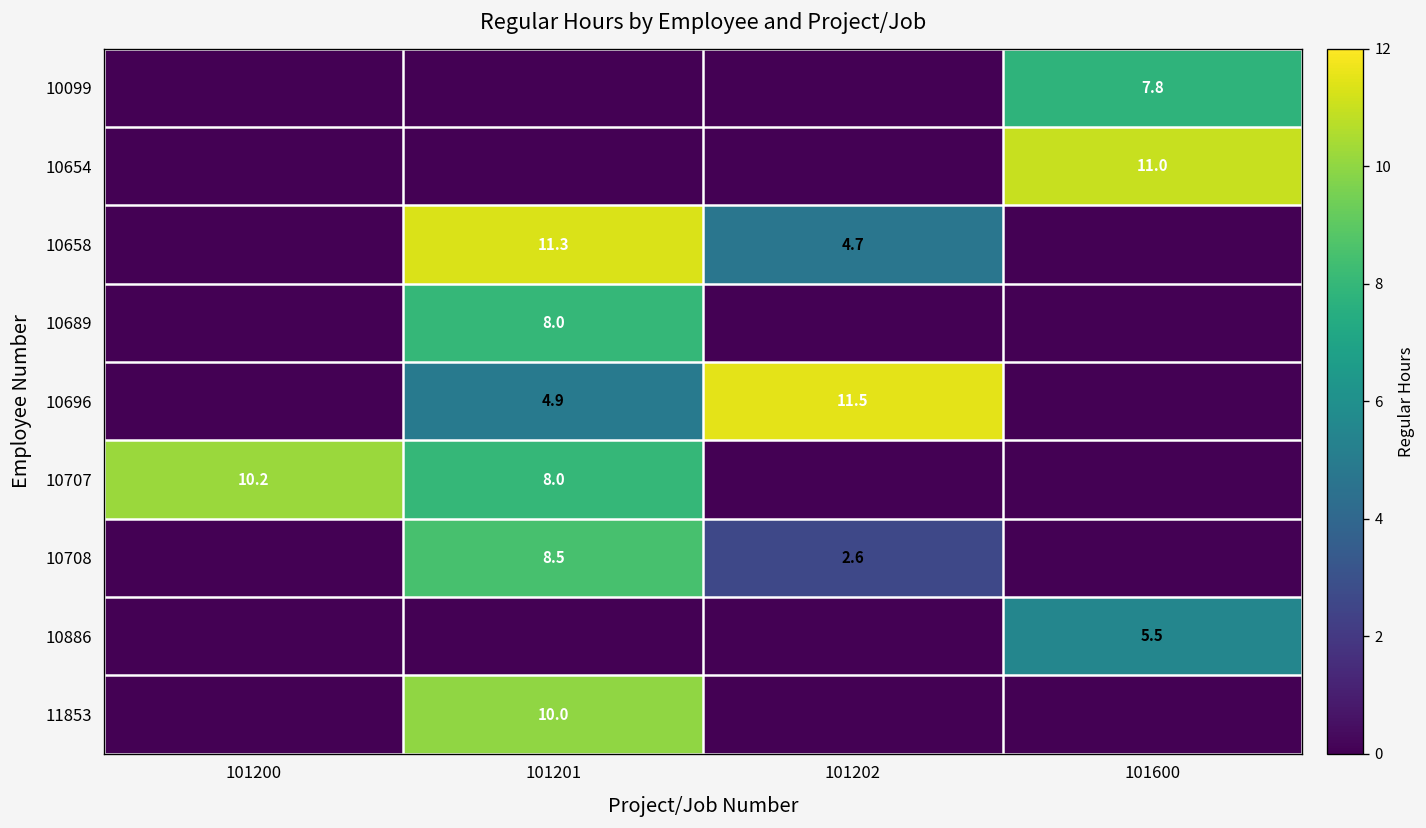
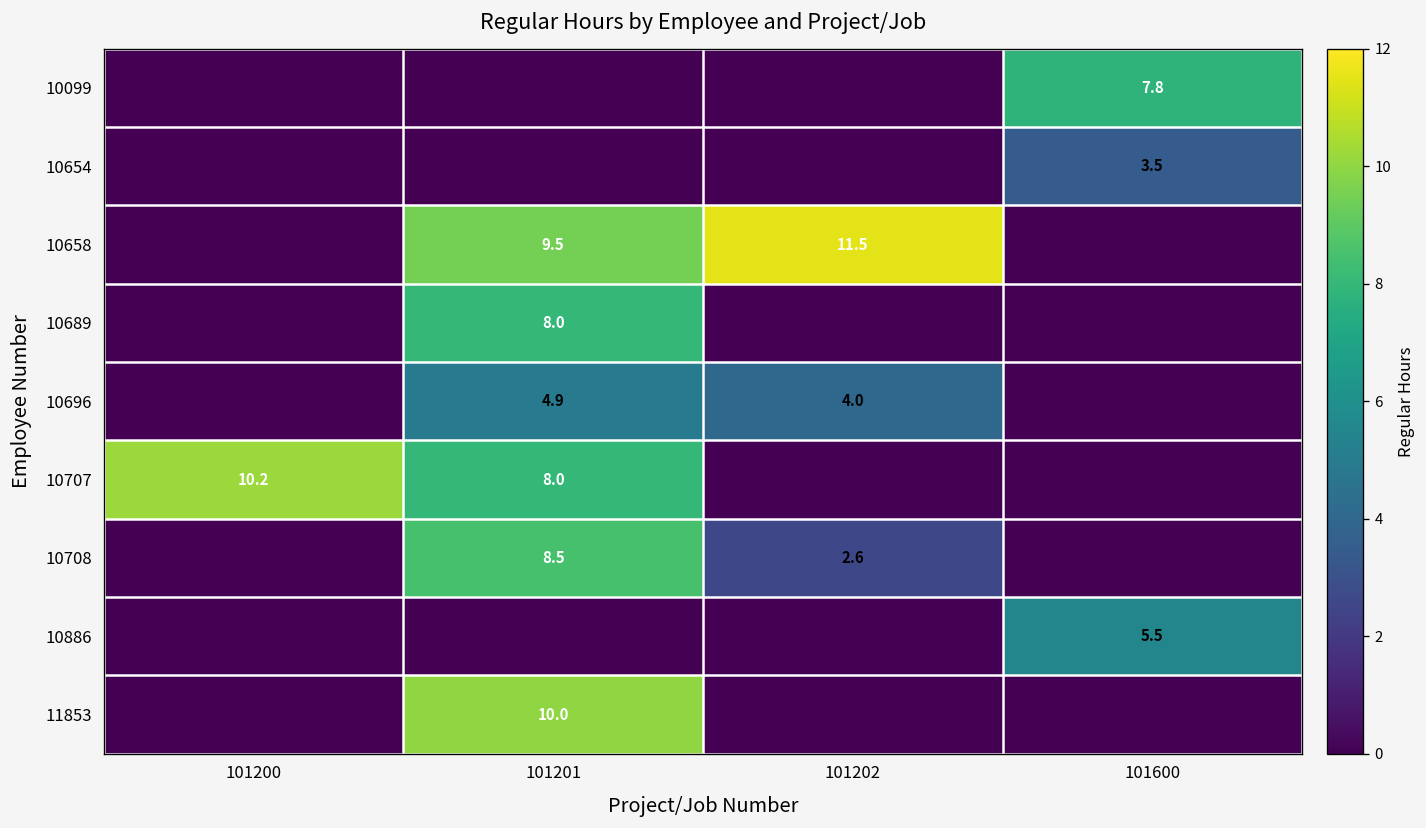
  {
    "10099": {
      "101600": 7.8
    },
    "10654": {
-     "101600": 11.0
+     "101600": 3.5
    },
    "10658": {
-     "101201": 11.3,
-     "101202": 4.7
+     "101201": 9.5,
+     "101202": 11.5
    },
    "10689": {
      "101201": 8.0
    },
    "10696": {
      "101201": 4.9,
-     "101202": 11.5
+     "101202": 4.0
    },
    "10707": {
      "101200": 10.2,
      "101201": 8.0
    },
    "10708": {
      "101201": 8.5,
      "101202": 2.6
    },
    "10886": {
      "101600": 5.5
    },
    "11853": {
      "101201": 10.0
    }
  }
